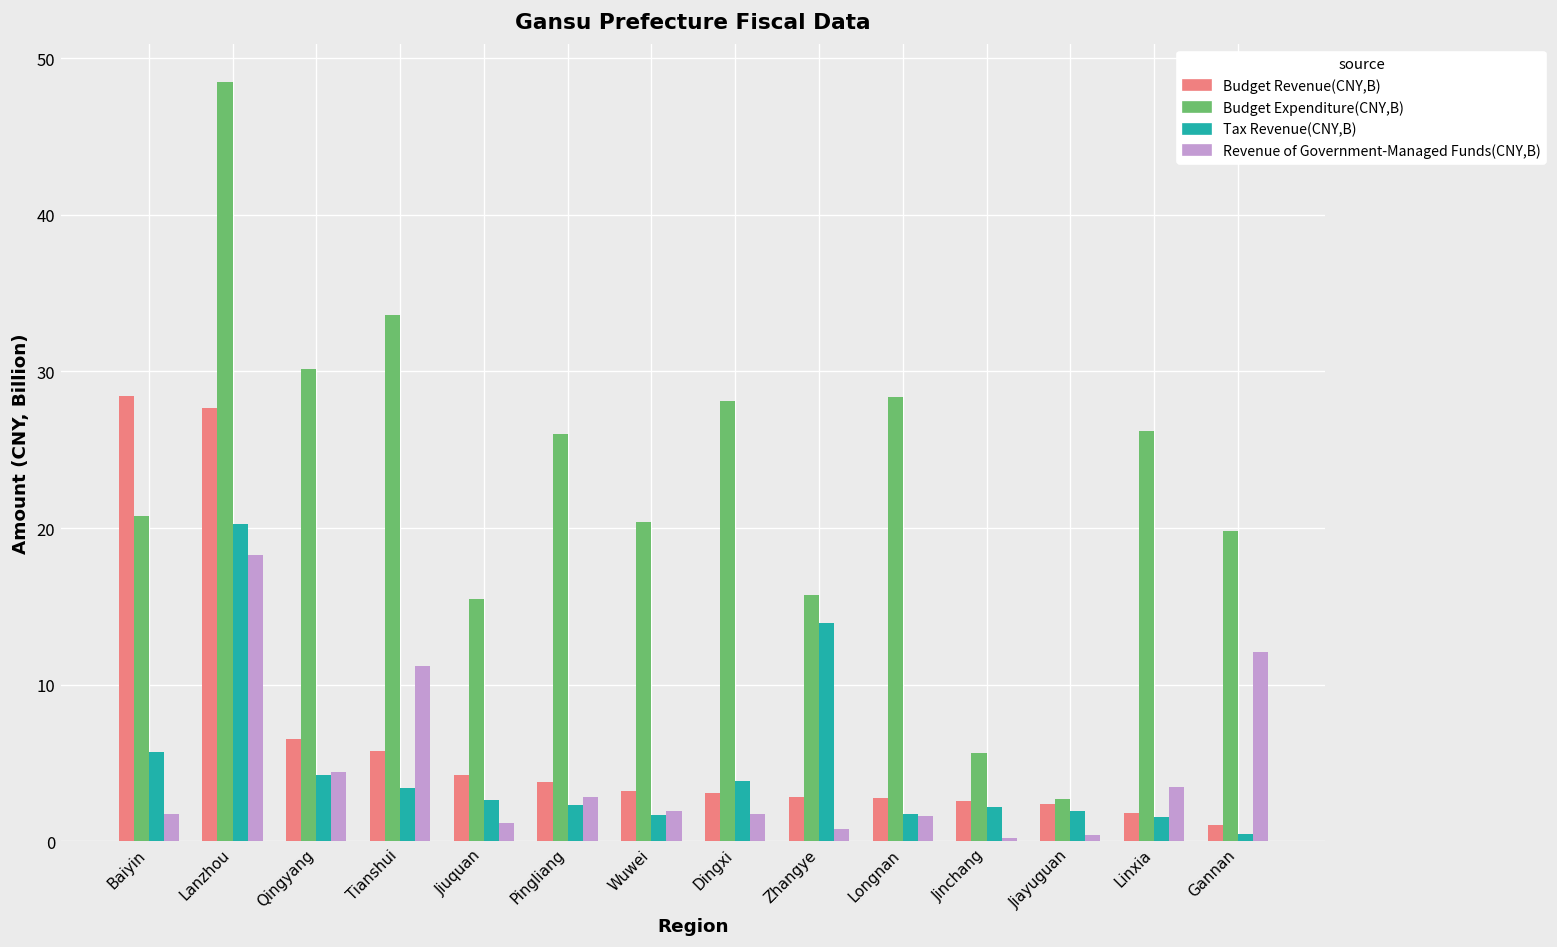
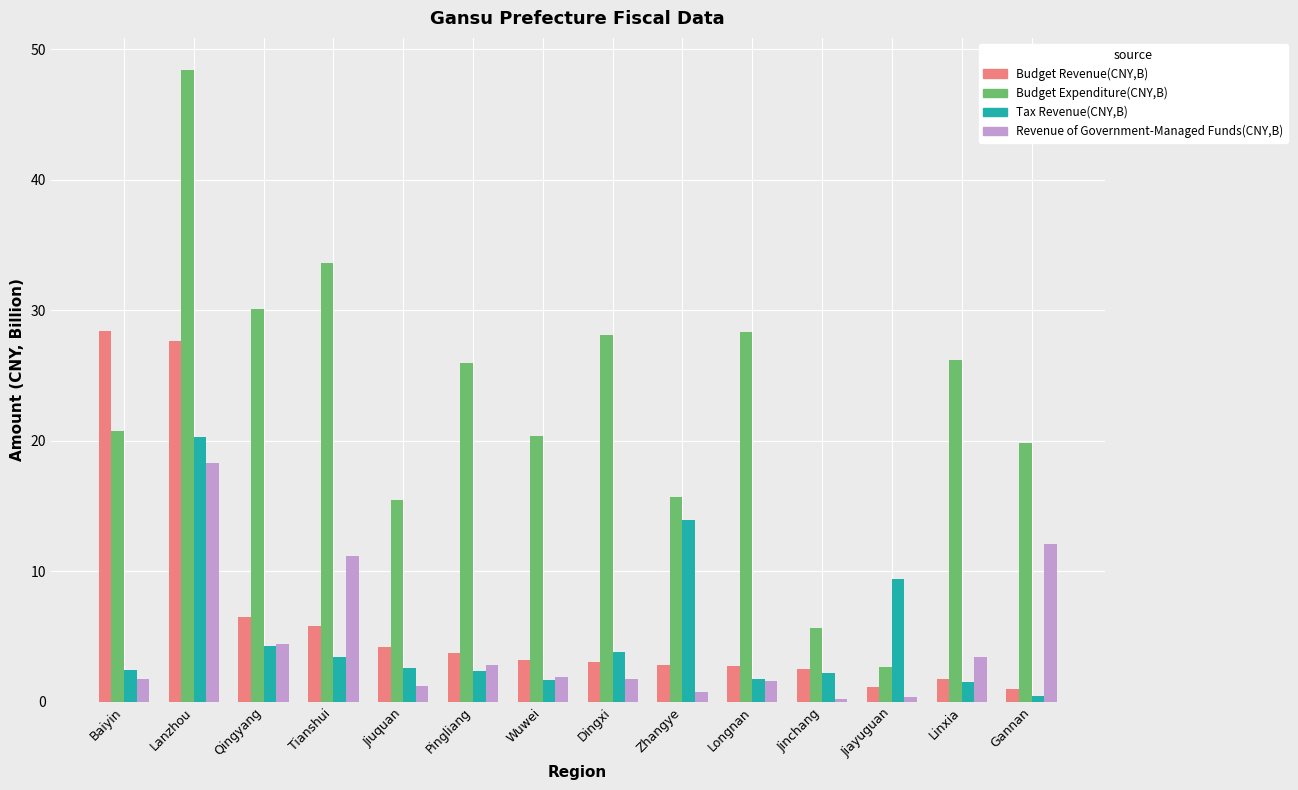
  {
    "Budget Revenue(CNY,B)": {
      "Baiyin": 28.5,
      "Lanzhou": 27.7,
      "Qingyang": 6.5,
      "Tianshui": 5.8,
      "Jiuquan": 4.2,
      "Pingliang": 3.8,
      "Wuwei": 3.2,
      "Dingxi": 3.1,
      "Zhangye": 2.8,
      "Longnan": 2.8,
      "Jinchang": 2.6,
-     "Jiayuguan": 2.4,
+     "Jiayuguan": 1.1,
      "Linxia": 1.8,
      "Gannan": 1.0
    },
    "Budget Expenditure(CNY,B)": {
      "Baiyin": 20.8,
      "Lanzhou": 48.5,
      "Qingyang": 30.1,
      "Tianshui": 33.6,
      "Jiuquan": 15.5,
      "Pingliang": 26.0,
      "Wuwei": 20.4,
      "Dingxi": 28.1,
      "Zhangye": 15.7,
      "Longnan": 28.3,
      "Jinchang": 5.7,
      "Jiayuguan": 2.7,
      "Linxia": 26.2,
      "Gannan": 19.8
    },
    "Tax Revenue(CNY,B)": {
-     "Baiyin": 5.7,
+     "Baiyin": 2.5,
      "Lanzhou": 20.3,
      "Qingyang": 4.2,
      "Tianshui": 3.4,
      "Jiuquan": 2.6,
      "Pingliang": 2.3,
      "Wuwei": 1.7,
      "Dingxi": 3.9,
      "Zhangye": 14.0,
      "Longnan": 1.7,
      "Jinchang": 2.2,
-     "Jiayuguan": 1.9,
+     "Jiayuguan": 9.4,
      "Linxia": 1.5,
      "Gannan": 0.5
    },
    "Revenue of Government-Managed Funds(CNY,B)": {
      "Baiyin": 1.8,
      "Lanzhou": 18.3,
      "Qingyang": 4.4,
      "Tianshui": 11.2,
      "Jiuquan": 1.2,
      "Pingliang": 2.8,
      "Wuwei": 1.9,
      "Dingxi": 1.8,
      "Zhangye": 0.8,
      "Longnan": 1.6,
      "Jiayuguan": 0.4,
      "Linxia": 3.4,
      "Gannan": 12.1
    }
  }
